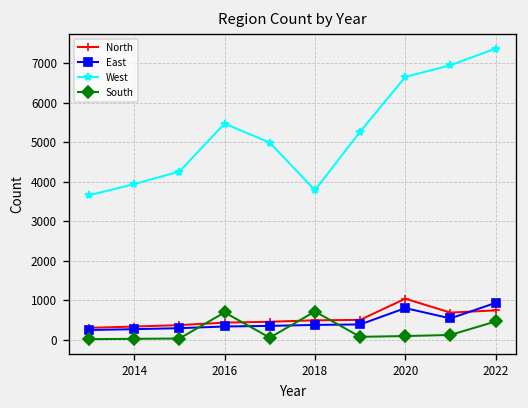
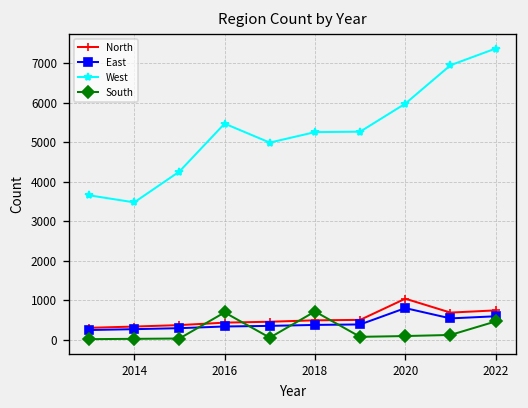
  {
    "North": {
      "2016": 400,
      "2018": 500,
      "2020": 1000,
      "2022": 700
    },
    "East": {
      "2016": 300,
      "2018": 400,
      "2020": 800,
-     "2022": 900
+     "2022": 600
    },
    "West": {
-     "2014": 3900,
+     "2014": 3500,
      "2016": 5500,
-     "2018": 3800,
-     "2020": 6700,
+     "2018": 5300,
+     "2020": 6000,
      "2022": 7400
    },
    "South": {
      "2014": 0,
      "2016": 700,
      "2018": 700,
      "2020": 100,
      "2022": 500
    }
  }
